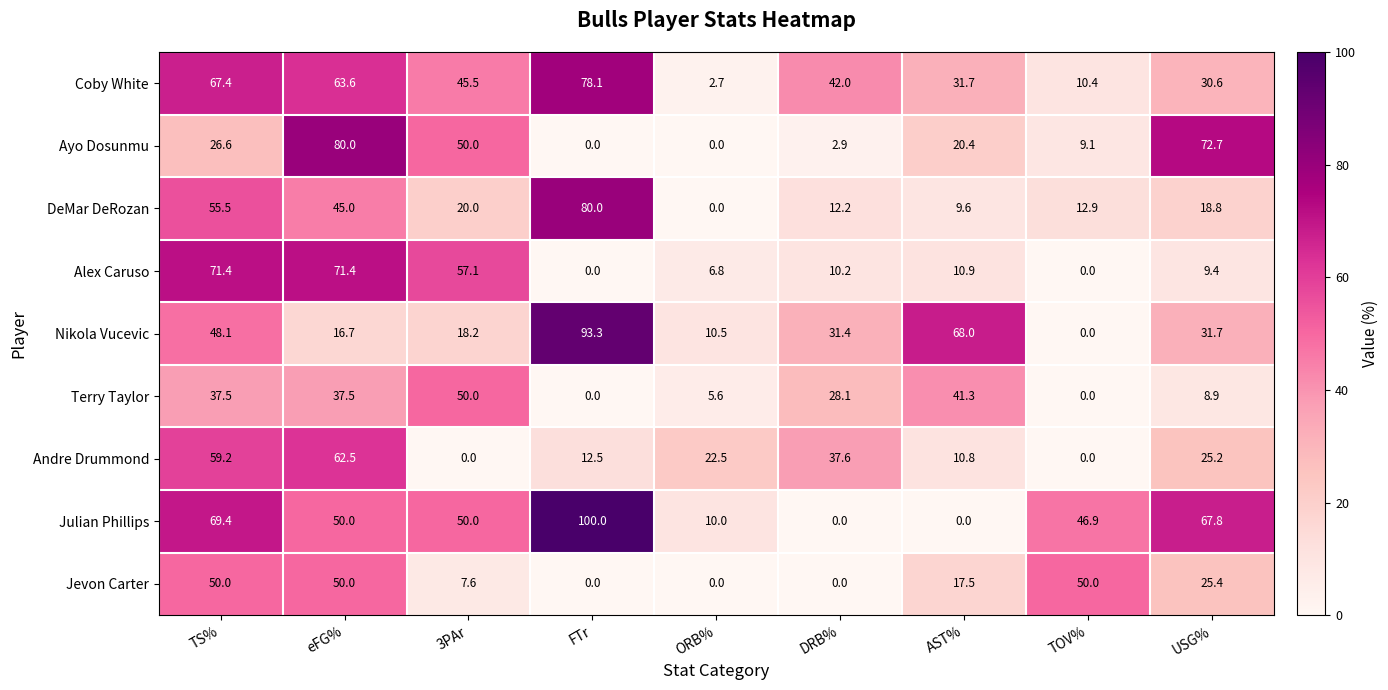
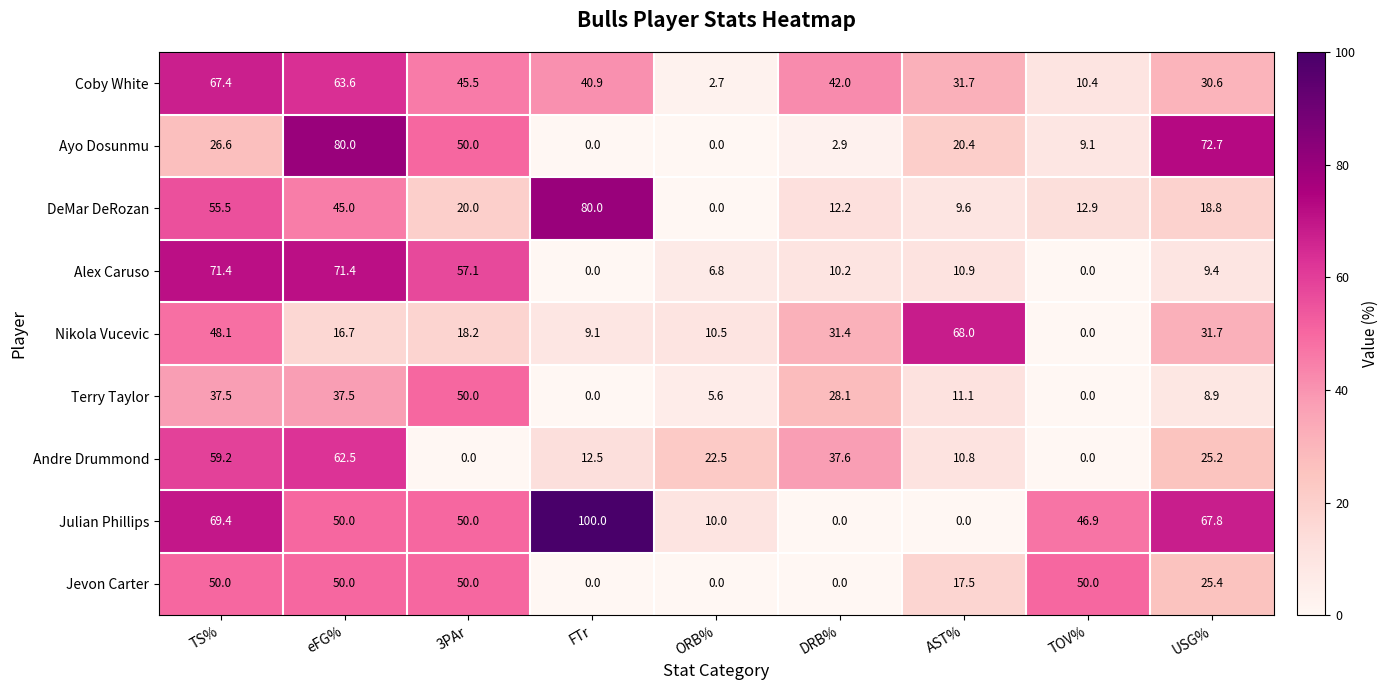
  {
    "Coby White": {
      "TS%": 67.4,
      "eFG%": 63.6,
      "3PAr": 45.5,
-     "FTr": 78.1,
+     "FTr": 40.9,
      "ORB%": 2.7,
      "DRB%": 42.0,
      "AST%": 31.7,
      "TOV%": 10.4,
      "USG%": 30.6
    },
    "Ayo Dosunmu": {
      "TS%": 26.6,
      "eFG%": 80.0,
      "3PAr": 50.0,
      "FTr": 0.0,
      "ORB%": 0.0,
      "DRB%": 2.9,
      "AST%": 20.4,
      "TOV%": 9.1,
      "USG%": 72.7
    },
    "DeMar DeRozan": {
      "TS%": 55.5,
      "eFG%": 45.0,
      "3PAr": 20.0,
      "FTr": 80.0,
      "ORB%": 0.0,
      "DRB%": 12.2,
      "AST%": 9.6,
      "TOV%": 12.9,
      "USG%": 18.8
    },
    "Alex Caruso": {
      "TS%": 71.4,
      "eFG%": 71.4,
      "3PAr": 57.1,
      "FTr": 0.0,
      "ORB%": 6.8,
      "DRB%": 10.2,
      "AST%": 10.9,
      "TOV%": 0.0,
      "USG%": 9.4
    },
    "Nikola Vucevic": {
      "TS%": 48.1,
      "eFG%": 16.7,
      "3PAr": 18.2,
-     "FTr": 93.3,
+     "FTr": 9.1,
      "ORB%": 10.5,
      "DRB%": 31.4,
      "AST%": 68.0,
      "TOV%": 0.0,
      "USG%": 31.7
    },
    "Terry Taylor": {
      "TS%": 37.5,
      "eFG%": 37.5,
      "3PAr": 50.0,
      "FTr": 0.0,
      "ORB%": 5.6,
      "DRB%": 28.1,
-     "AST%": 41.3,
+     "AST%": 11.1,
      "TOV%": 0.0,
      "USG%": 8.9
    },
    "Andre Drummond": {
      "TS%": 59.2,
      "eFG%": 62.5,
      "3PAr": 0.0,
      "FTr": 12.5,
      "ORB%": 22.5,
      "DRB%": 37.6,
      "AST%": 10.8,
      "TOV%": 0.0,
      "USG%": 25.2
    },
    "Julian Phillips": {
      "TS%": 69.4,
      "eFG%": 50.0,
      "3PAr": 50.0,
      "FTr": 100.0,
      "ORB%": 10.0,
      "DRB%": 0.0,
      "AST%": 0.0,
      "TOV%": 46.9,
      "USG%": 67.8
    },
    "Jevon Carter": {
      "TS%": 50.0,
      "eFG%": 50.0,
-     "3PAr": 7.6,
+     "3PAr": 50.0,
      "FTr": 0.0,
      "ORB%": 0.0,
      "DRB%": 0.0,
      "AST%": 17.5,
      "TOV%": 50.0,
      "USG%": 25.4
    }
  }
